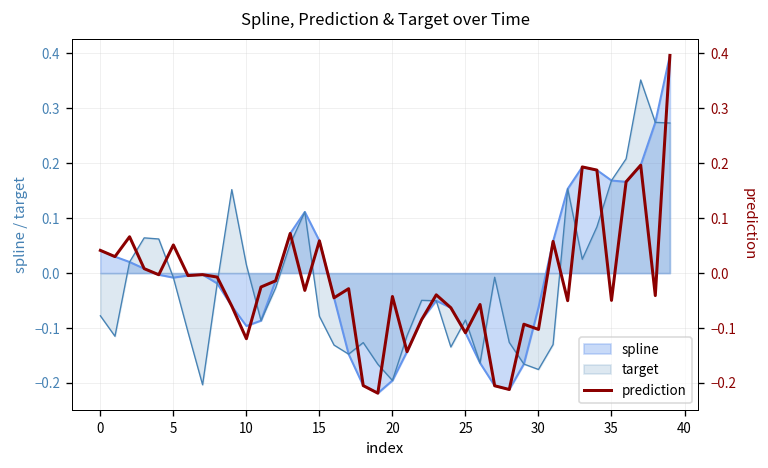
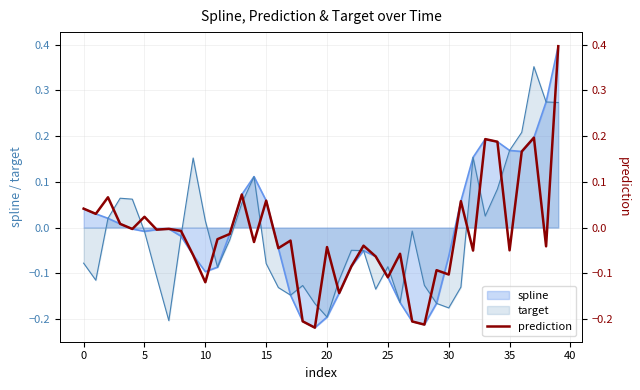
  {
    "prediction": {
      "0": 0.04,
-     "5": 0.05,
+     "5": 0.02,
      "10": -0.12,
      "15": 0.06,
      "20": -0.04,
      "25": -0.11,
      "30": -0.10,
      "35": -0.05
    }
  }
